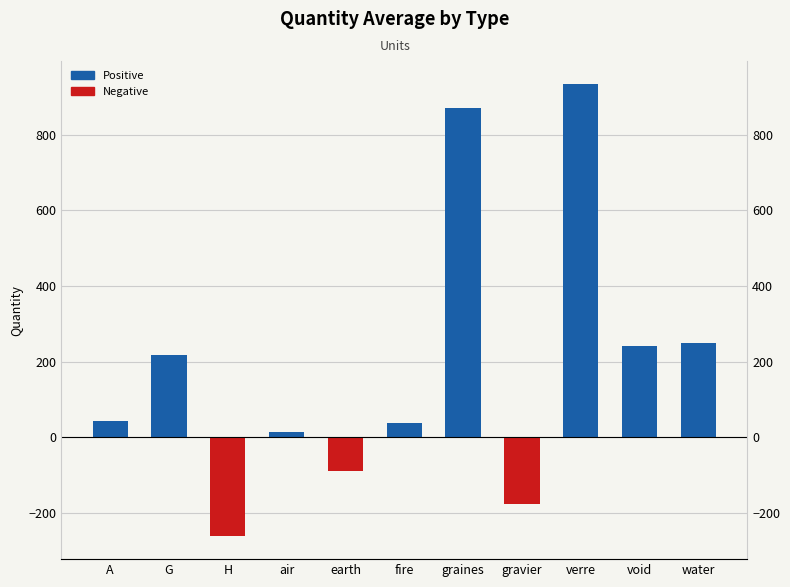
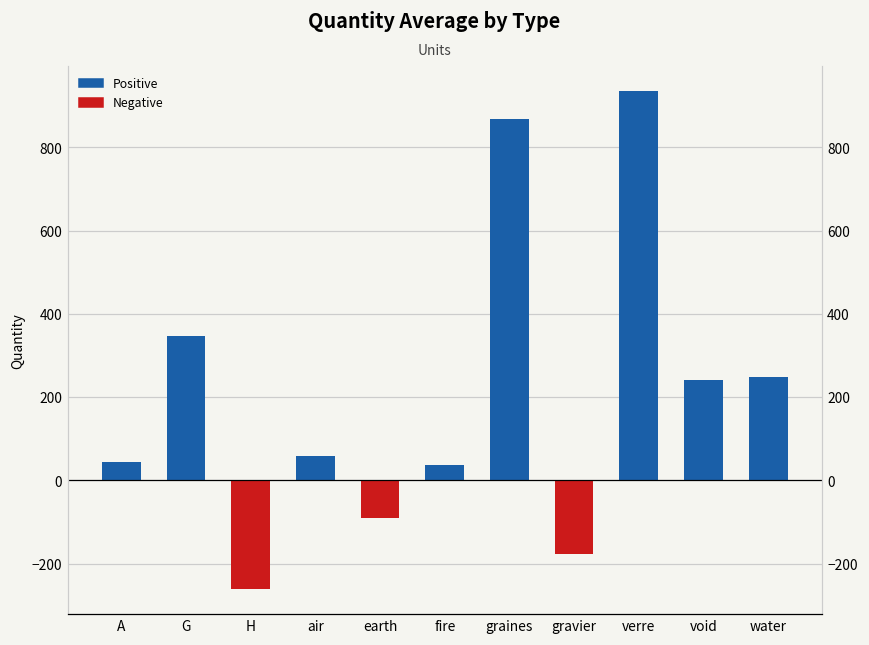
  {
    "Positive": {
      "A": 40,
-     "G": 220,
+     "G": 350,
      "H": 0,
-     "air": 20,
+     "air": 60,
      "earth": 0,
      "fire": 40,
      "graines": 870,
      "gravier": 0,
      "verre": 930,
      "void": 240,
      "water": 250
    },
    "Negative": {
      "A": 0,
      "G": 0,
      "H": -260,
      "air": 0,
      "earth": -90,
      "fire": 0,
      "graines": 0,
      "gravier": -180,
      "verre": 0,
      "void": 0,
      "water": 0
    }
  }
